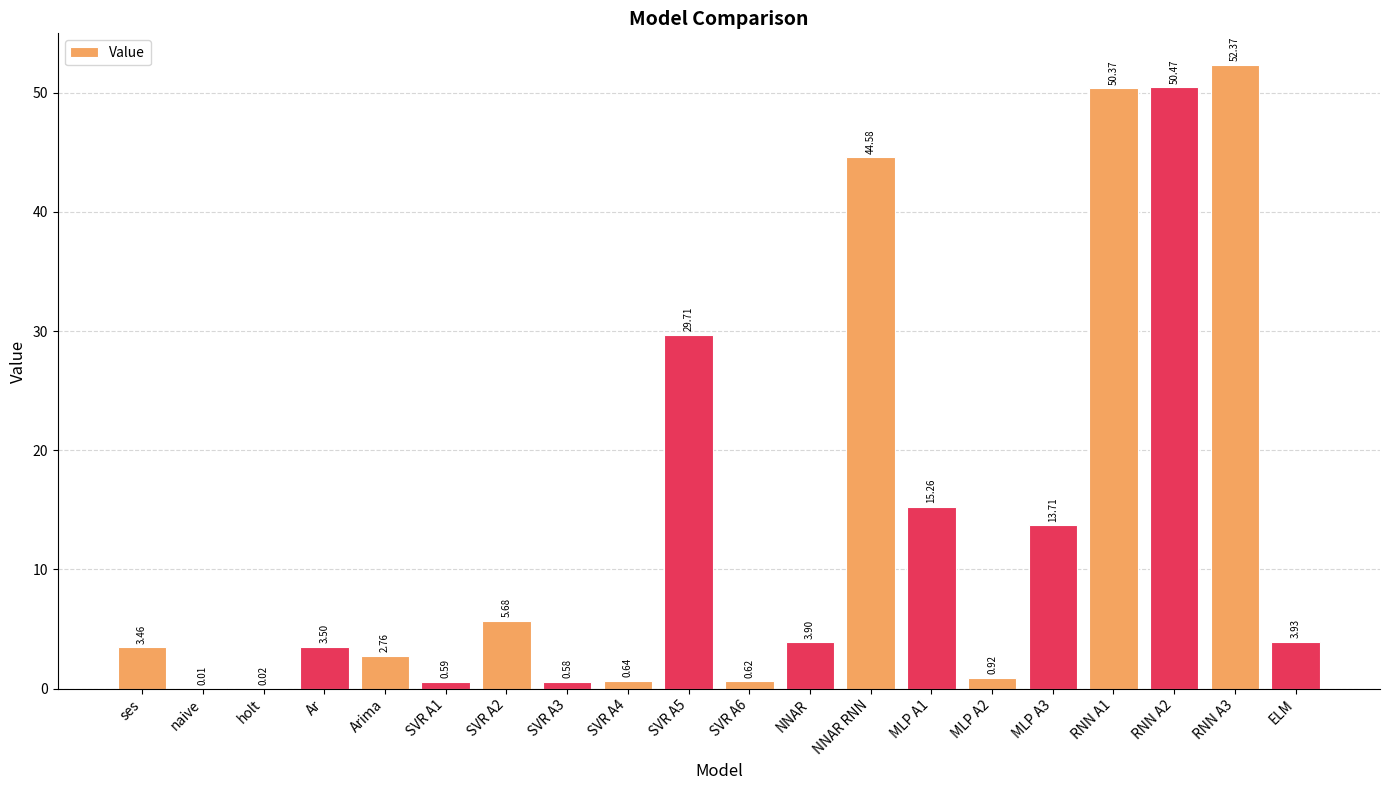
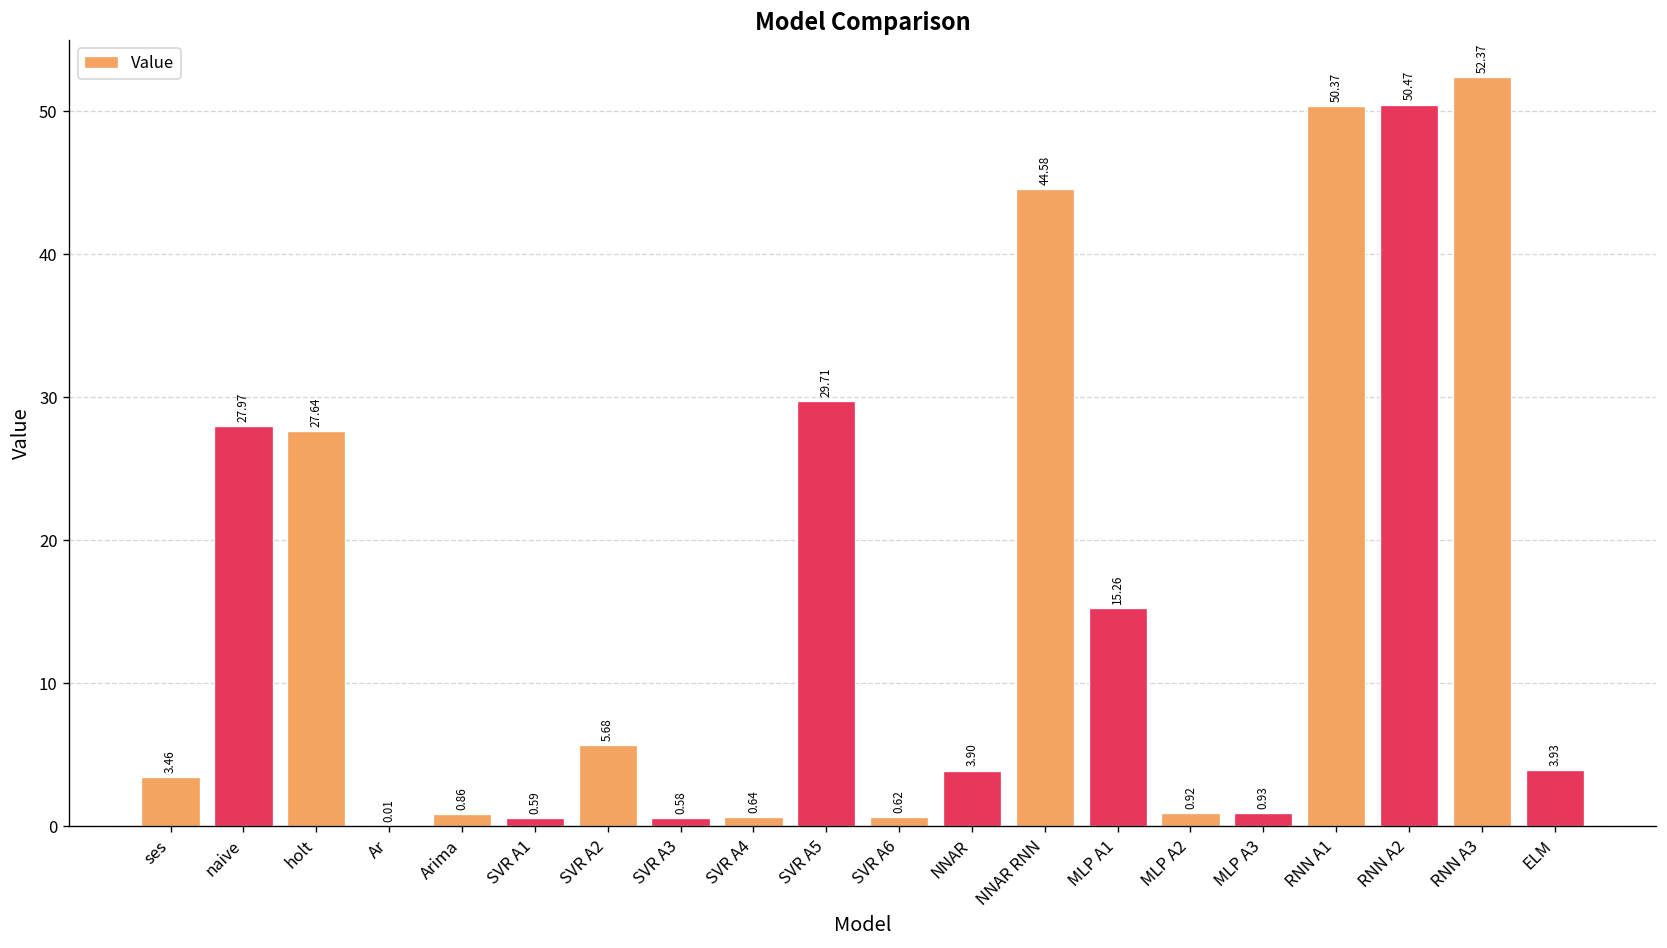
  {
    "ses": 3.46,
-   "naive": 0.01,
-   "holt": 0.02,
-   "Ar": 3.50,
-   "Arima": 2.76,
+   "naive": 27.97,
+   "holt": 27.64,
+   "Ar": 0.01,
+   "Arima": 0.86,
    "SVR A1": 0.59,
    "SVR A2": 5.68,
    "SVR A3": 0.58,
    "SVR A4": 0.64,
    "SVR A5": 29.71,
    "SVR A6": 0.62,
    "NNAR": 3.90,
    "NNAR RNN": 44.58,
    "MLP A1": 15.26,
    "MLP A2": 0.92,
-   "MLP A3": 13.71,
+   "MLP A3": 0.93,
    "RNN A1": 50.37,
    "RNN A2": 50.47,
    "RNN A3": 52.37,
    "ELM": 3.93
  }
